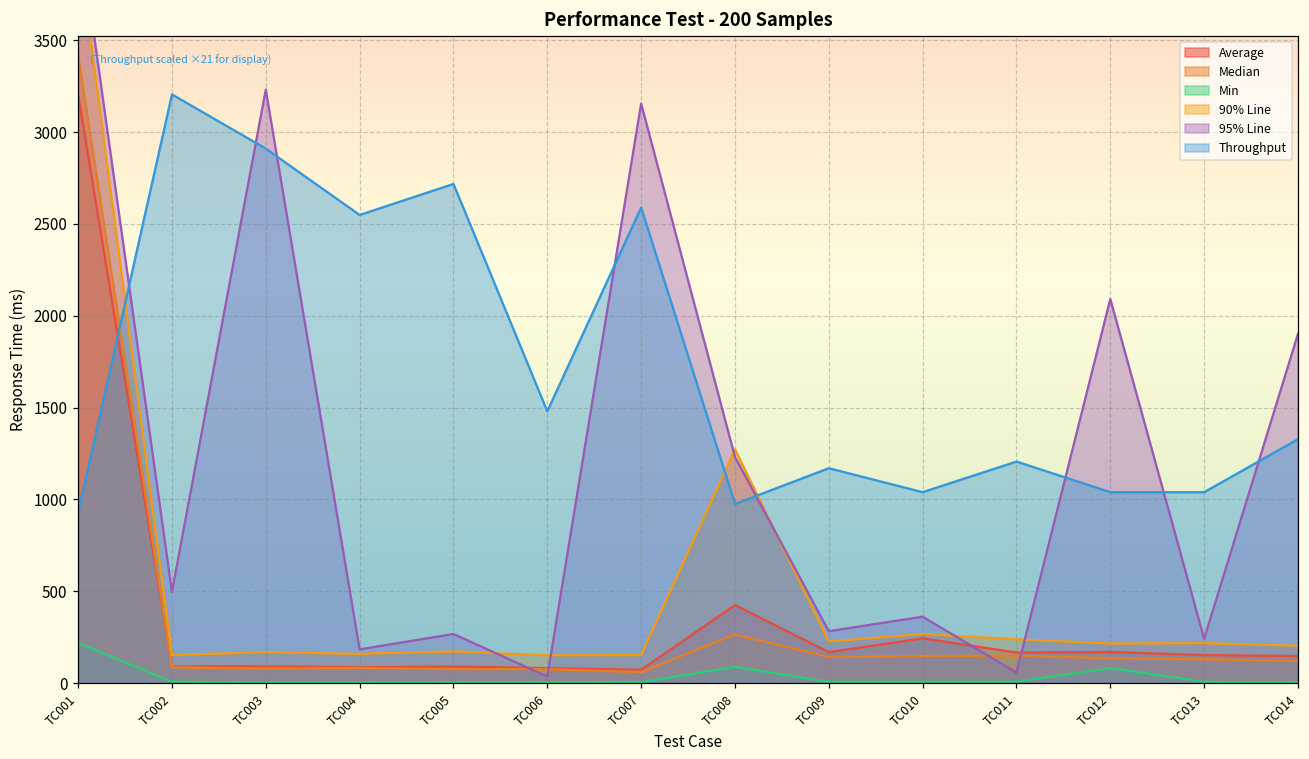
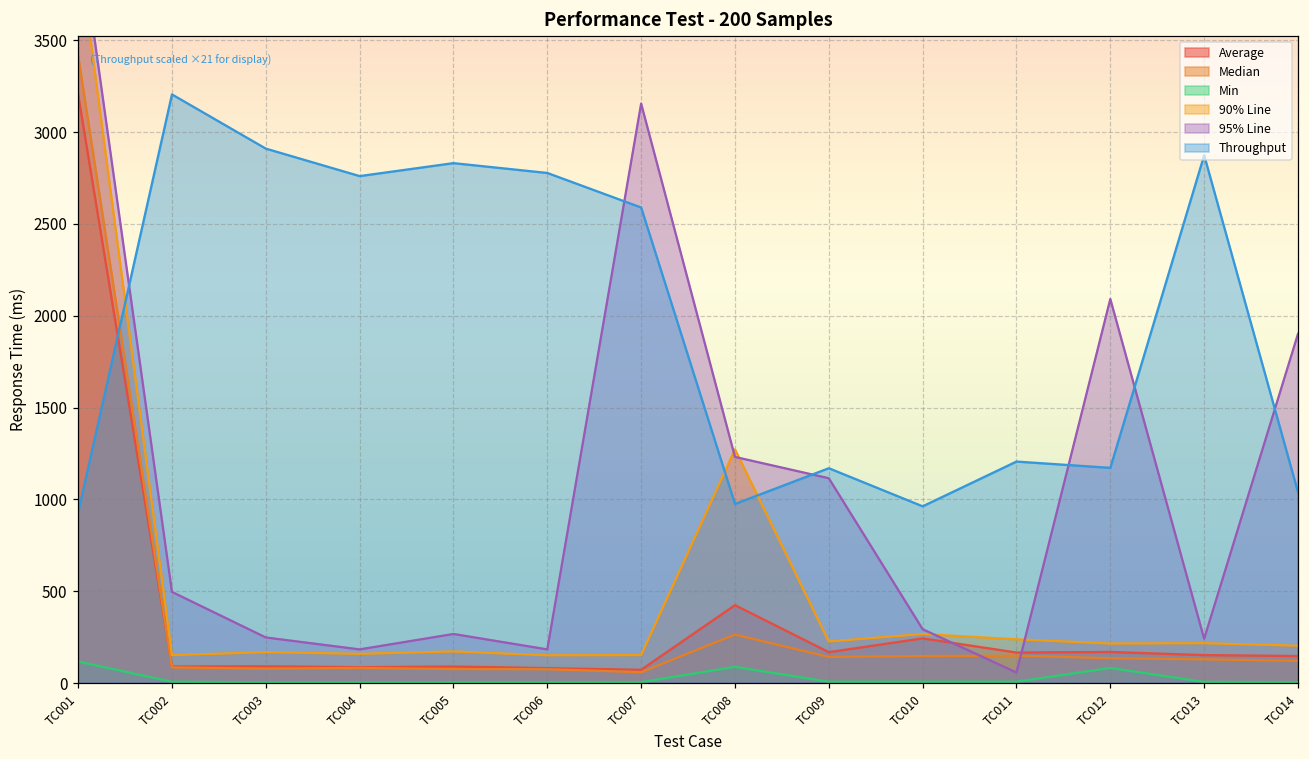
  {
    "Min": {
-     "TC001": 220,
+     "TC001": 120,
      "TC002": 10,
      "TC003": 0,
      "TC004": 0,
      "TC005": 10,
      "TC006": 10,
      "TC007": 10,
      "TC008": 90,
      "TC009": 10,
      "TC010": 10,
      "TC011": 10,
      "TC012": 80,
      "TC013": 10,
      "TC014": 10
    },
    "95% Line": {
      "TC002": 500,
-     "TC003": 3230,
+     "TC003": 250,
      "TC004": 180,
      "TC005": 270,
-     "TC006": 40,
+     "TC006": 180,
      "TC007": 3160,
      "TC008": 1230,
-     "TC009": 280,
-     "TC010": 360,
+     "TC009": 1120,
+     "TC010": 290,
      "TC011": 60,
      "TC012": 2090,
      "TC013": 240,
      "TC014": 1900
    },
    "Throughput": {
      "TC001": 930,
      "TC002": 3210,
      "TC003": 2910,
-     "TC004": 2550,
-     "TC005": 2720,
-     "TC006": 1480,
+     "TC004": 2760,
+     "TC005": 2830,
+     "TC006": 2780,
      "TC007": 2590,
      "TC008": 970,
      "TC009": 1170,
-     "TC010": 1040,
+     "TC010": 960,
      "TC011": 1210,
-     "TC012": 1040,
-     "TC013": 1040,
-     "TC014": 1330
+     "TC012": 1170,
+     "TC013": 2870,
+     "TC014": 1040
    }
  }
